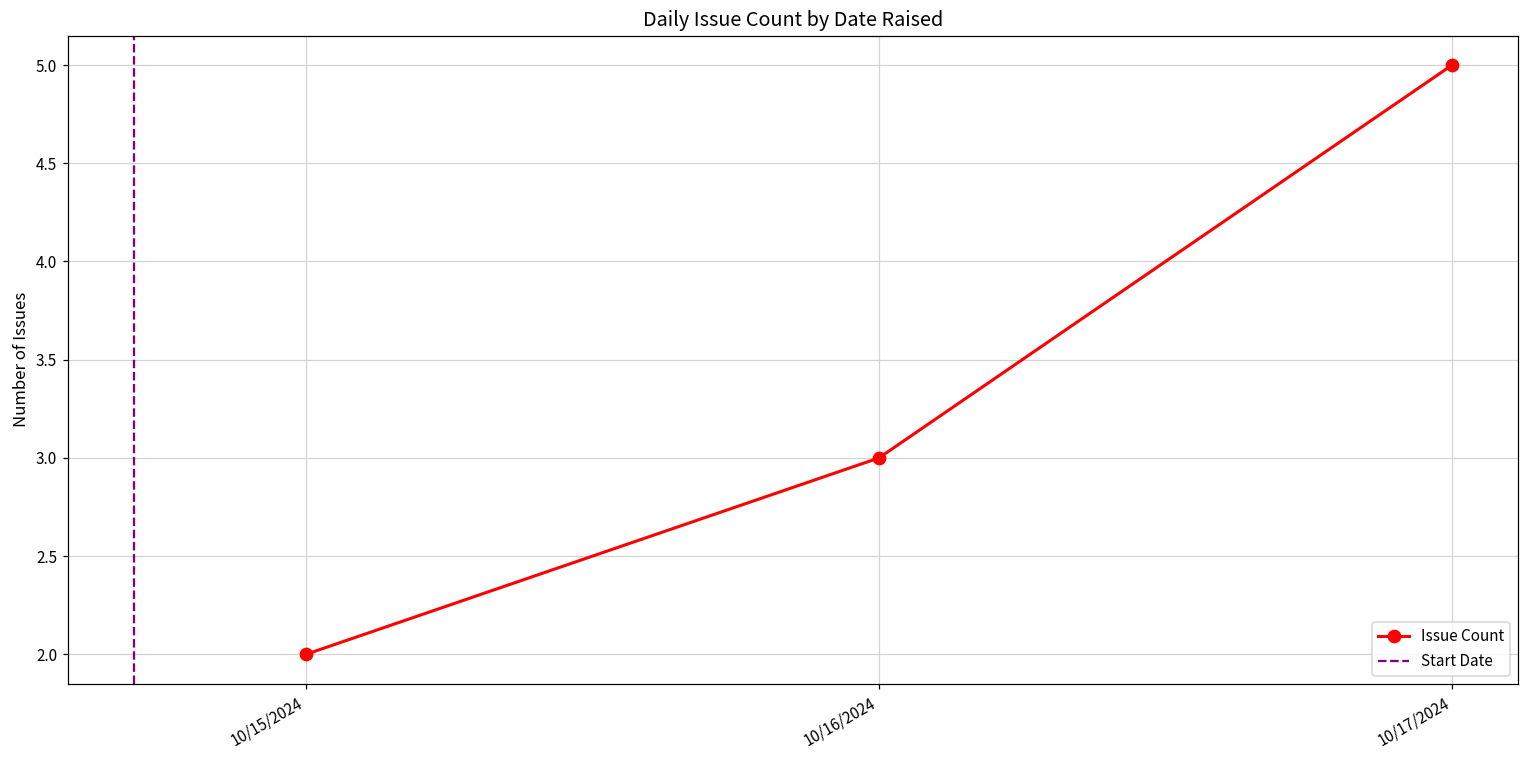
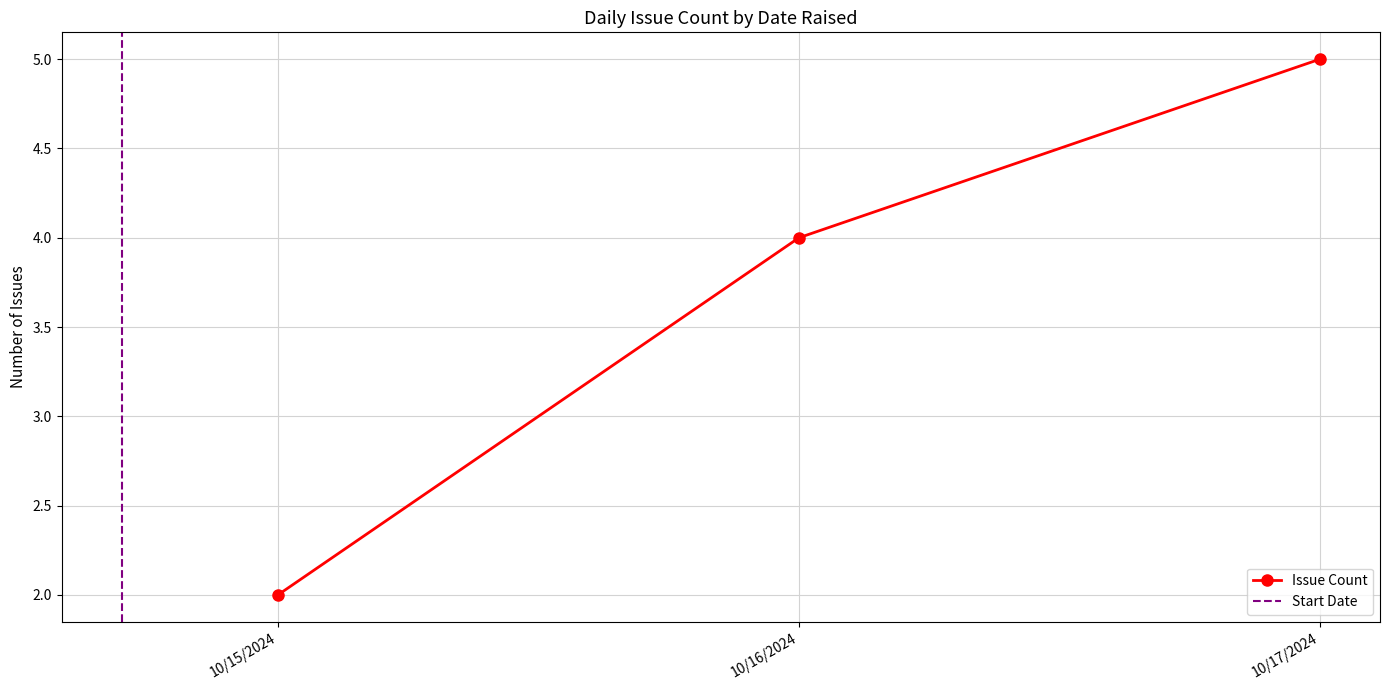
  {
    "10/15/2024": 2,
-   "10/16/2024": 3,
+   "10/16/2024": 4,
    "10/17/2024": 5
  }
